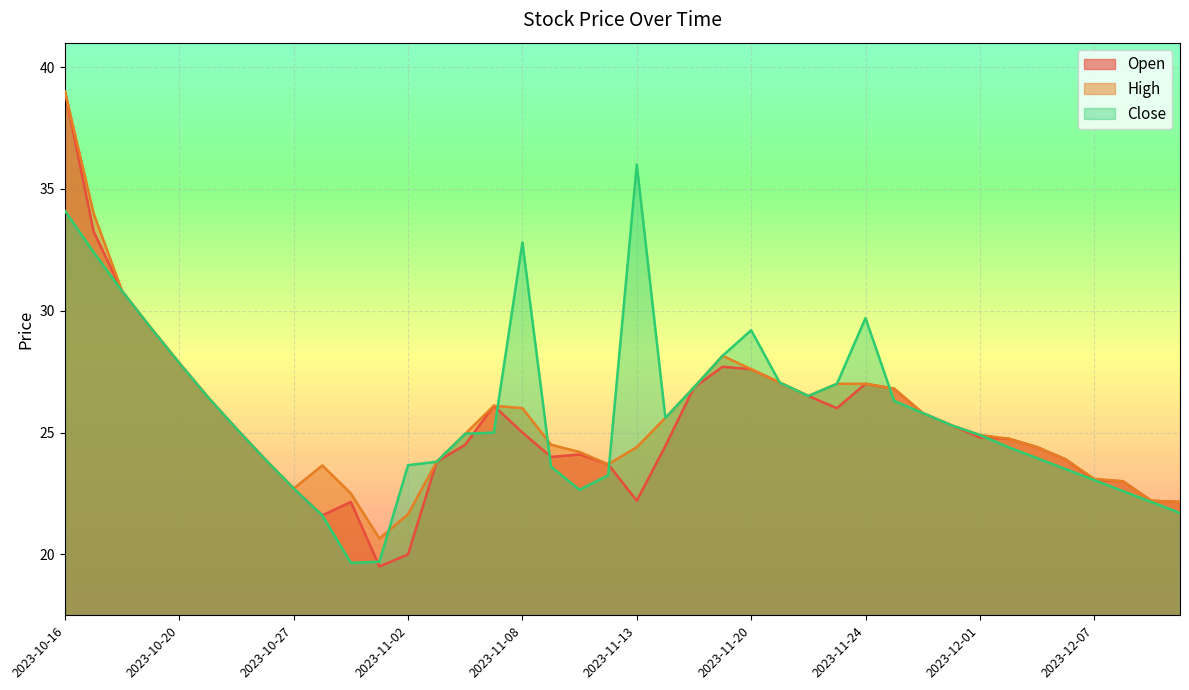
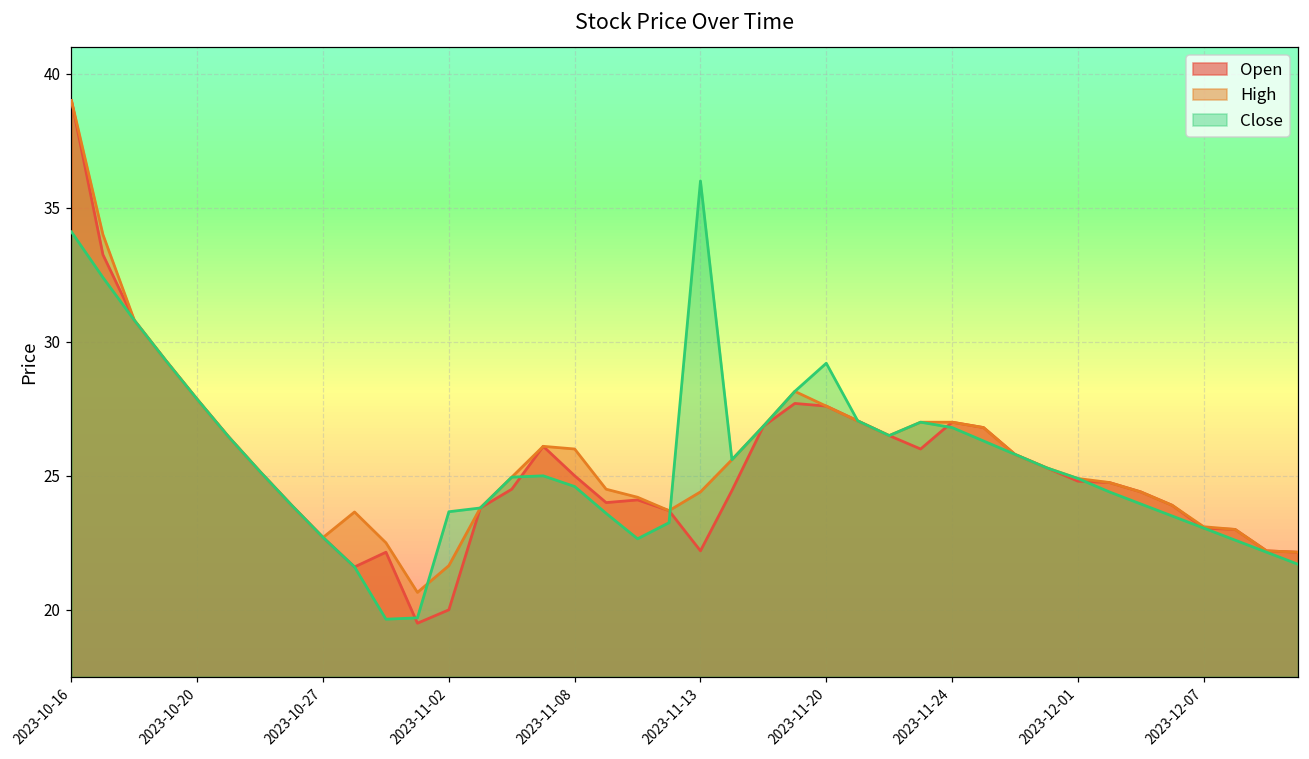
  {
    "Close": {
      "2023-10-16": 34.1,
      "2023-11-02": 23.7,
-     "2023-11-08": 32.8,
+     "2023-11-08": 24.6,
      "2023-11-13": 36.0,
      "2023-11-20": 29.2,
-     "2023-11-24": 29.7
+     "2023-11-24": 26.8
    }
  }
